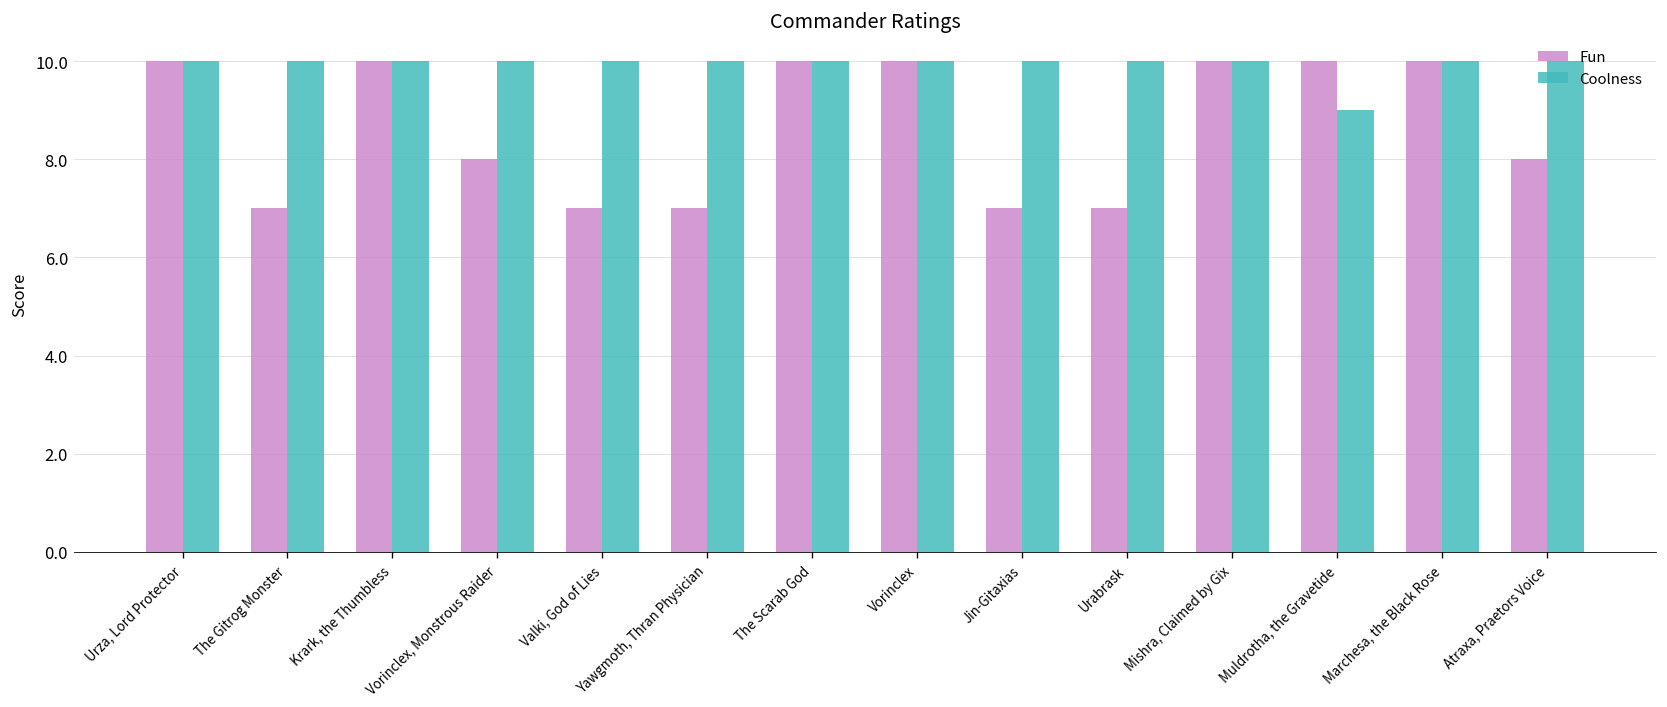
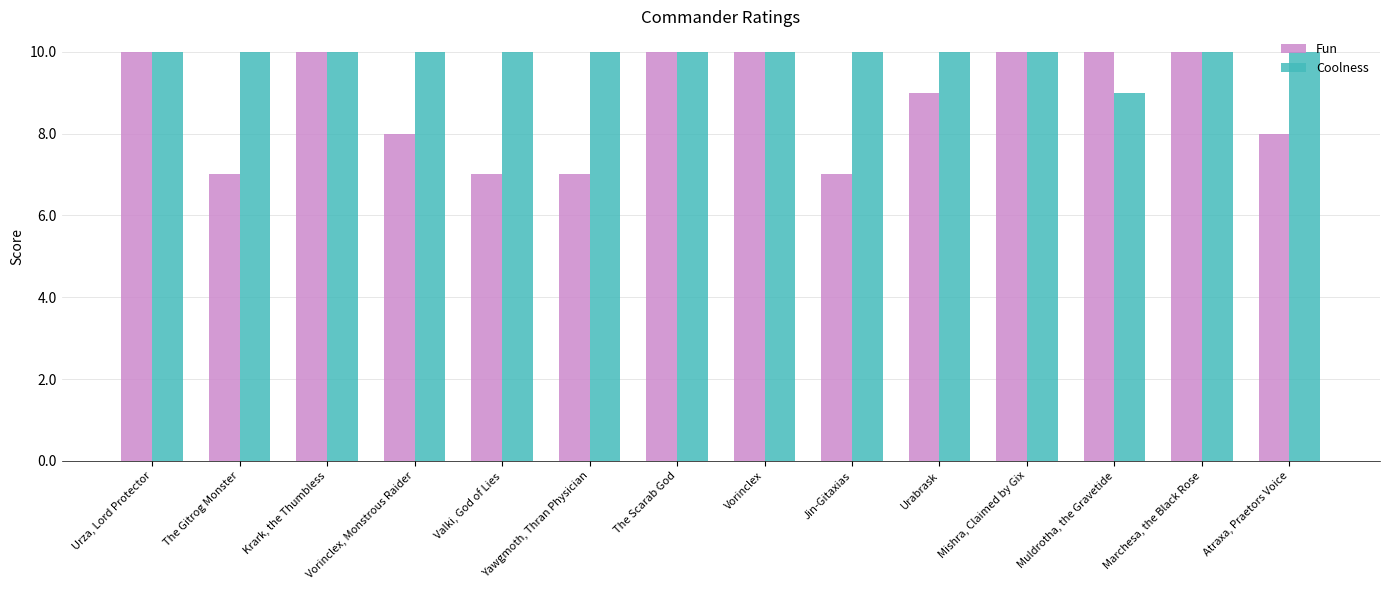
  {
    "Fun": {
      "Urza, Lord Protector": 10,
      "The Gitrog Monster": 7,
      "Krark, the Thumbless": 10,
      "Vorinclex, Monstrous Raider": 8,
      "Valki, God of Lies": 7,
      "Yawgmoth, Thran Physician": 7,
      "The Scarab God": 10,
      "Vorinclex": 10,
      "Jin-Gitaxias": 7,
-     "Urabrask": 7,
+     "Urabrask": 9,
      "Mishra, Claimed by Gix": 10,
      "Muldrotha, the Gravetide": 10,
      "Marchesa, the Black Rose": 10,
      "Atraxa, Praetors Voice": 8
    },
    "Coolness": {
      "Urza, Lord Protector": 10,
      "The Gitrog Monster": 10,
      "Krark, the Thumbless": 10,
      "Vorinclex, Monstrous Raider": 10,
      "Valki, God of Lies": 10,
      "Yawgmoth, Thran Physician": 10,
      "The Scarab God": 10,
      "Vorinclex": 10,
      "Jin-Gitaxias": 10,
      "Urabrask": 10,
      "Mishra, Claimed by Gix": 10,
      "Muldrotha, the Gravetide": 9,
      "Marchesa, the Black Rose": 10,
      "Atraxa, Praetors Voice": 10
    }
  }
